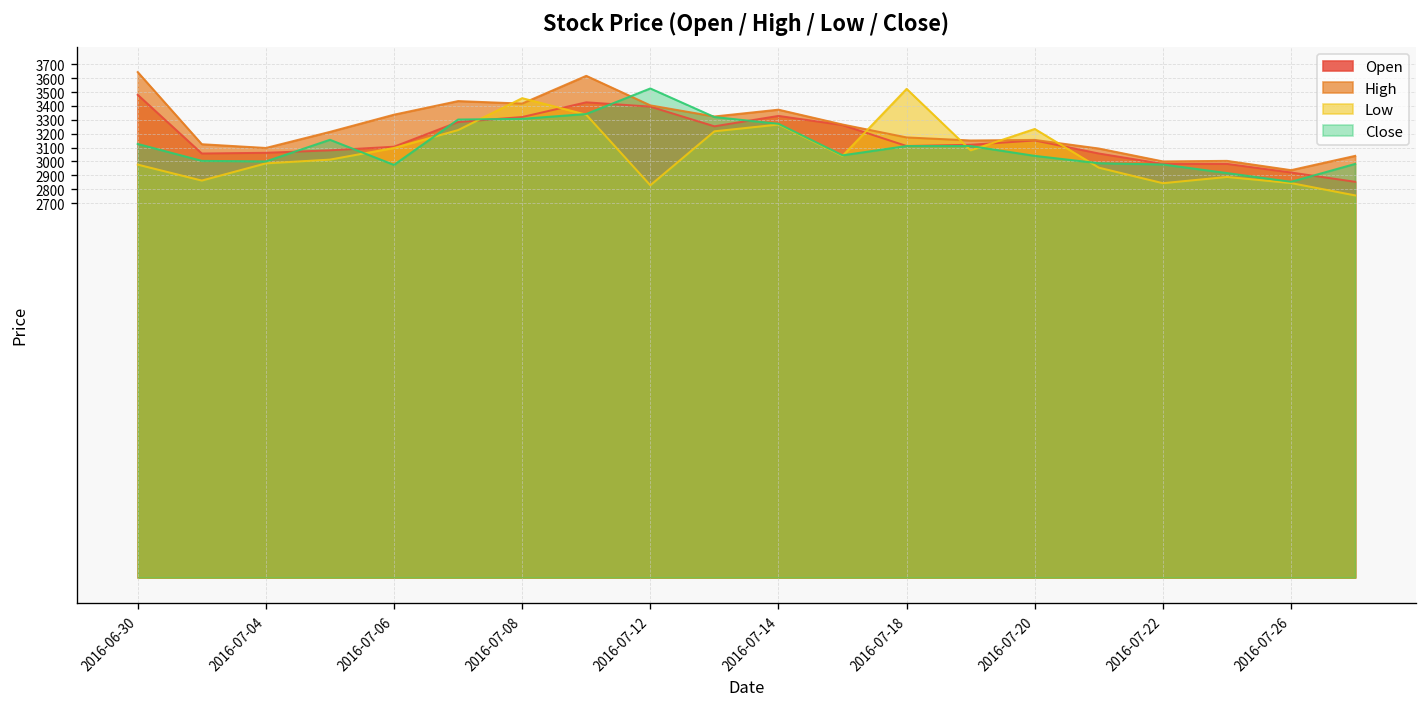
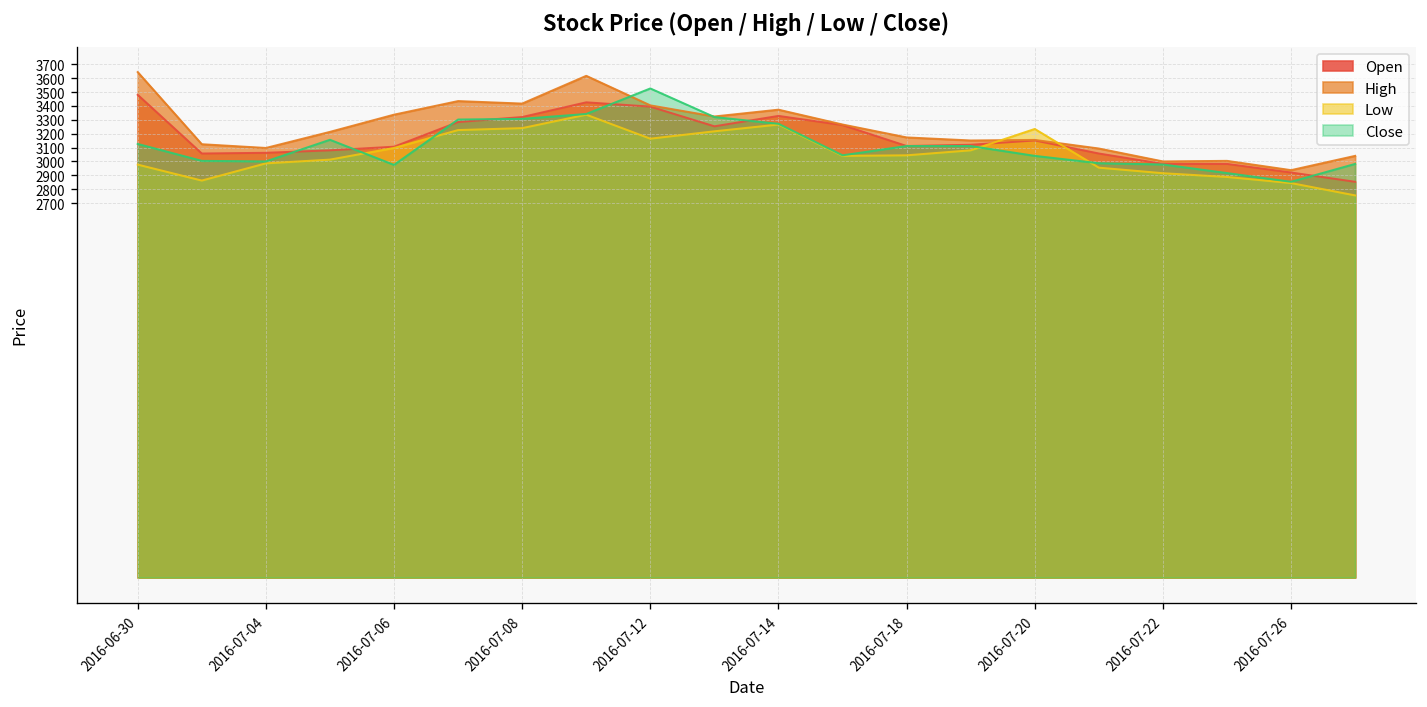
  {
    "Low": {
      "2016-06-30": 2980,
-     "2016-07-08": 3460,
-     "2016-07-12": 2830,
-     "2016-07-18": 3520,
+     "2016-07-08": 3240,
+     "2016-07-12": 3160,
+     "2016-07-18": 3040,
      "2016-07-20": 3230,
-     "2016-07-22": 2840
+     "2016-07-22": 2920
    },
    "Close": {
      "2016-06-30": 3130,
      "2016-07-06": 2980,
      "2016-07-12": 3530,
      "2016-07-20": 3040
    }
  }
